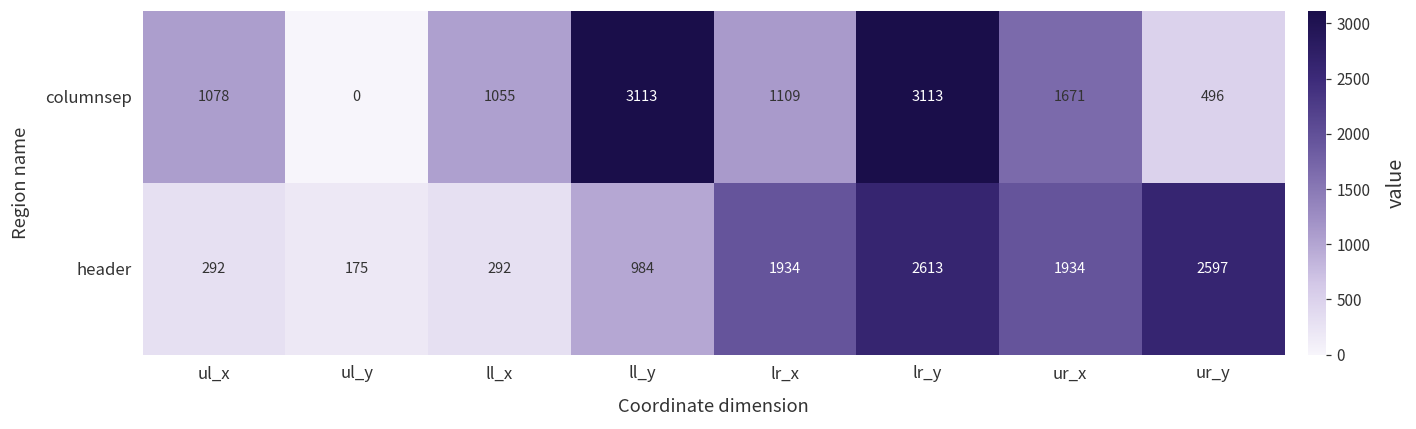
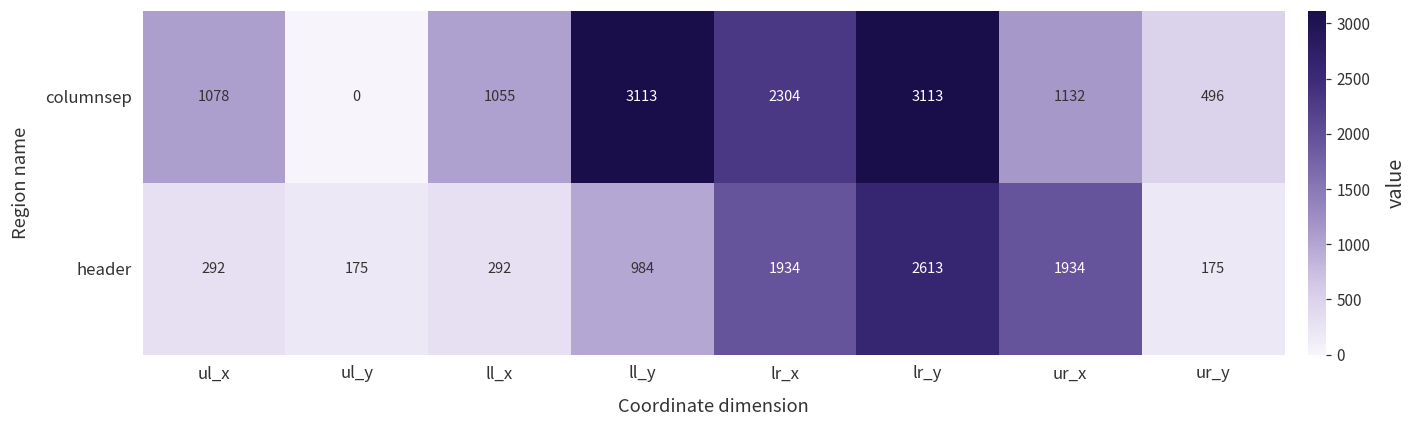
  {
    "columnsep": {
      "ul_x": 1078,
      "ul_y": 0,
      "ll_x": 1055,
      "ll_y": 3113,
-     "lr_x": 1109,
+     "lr_x": 2304,
      "lr_y": 3113,
-     "ur_x": 1671,
+     "ur_x": 1132,
      "ur_y": 496
    },
    "header": {
      "ul_x": 292,
      "ul_y": 175,
      "ll_x": 292,
      "ll_y": 984,
      "lr_x": 1934,
      "lr_y": 2613,
      "ur_x": 1934,
-     "ur_y": 2597
+     "ur_y": 175
    }
  }
